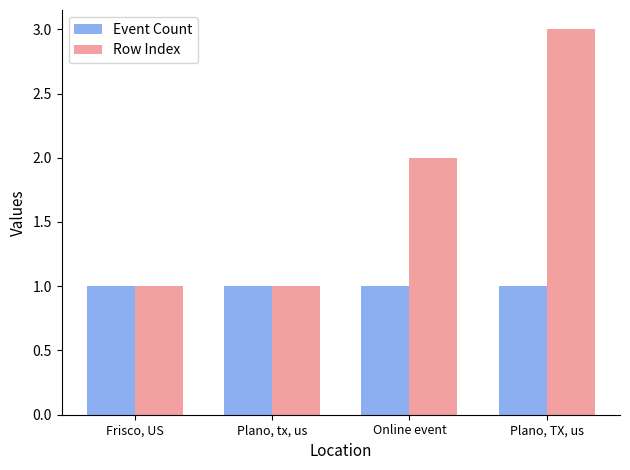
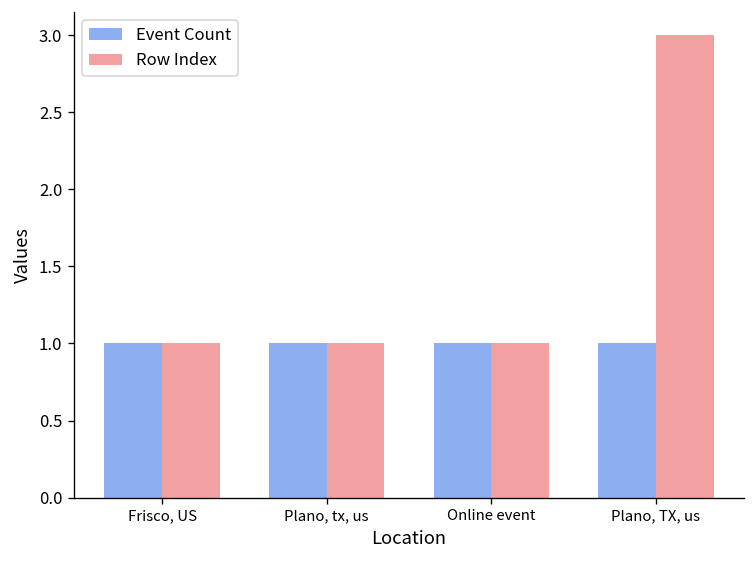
  {
    "Event Count": {
      "Frisco, US": 1,
      "Plano, tx, us": 1,
      "Online event": 1,
      "Plano, TX, us": 1
    },
    "Row Index": {
      "Frisco, US": 1,
      "Plano, tx, us": 1,
-     "Online event": 2,
+     "Online event": 1,
      "Plano, TX, us": 3
    }
  }
